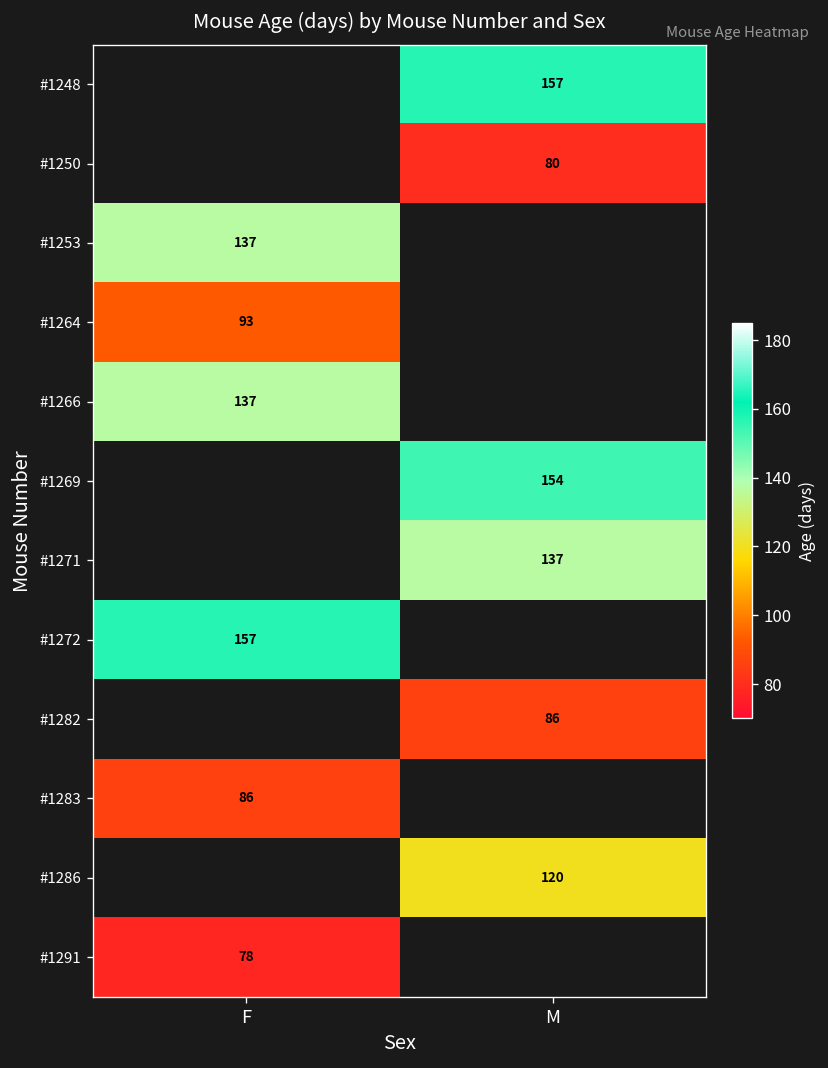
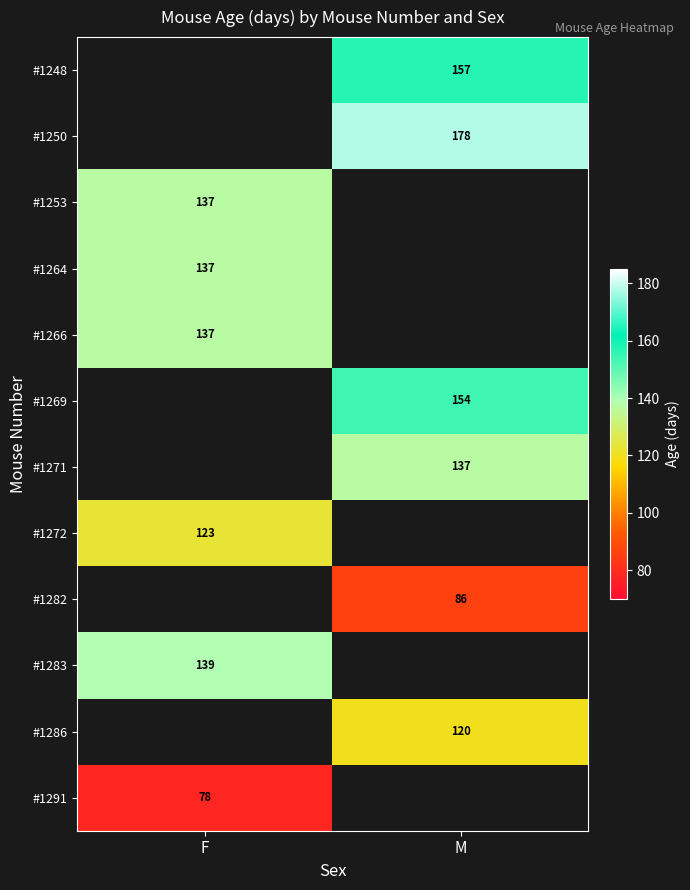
  {
    "#1248": {
      "M": 157
    },
    "#1250": {
-     "M": 80
+     "M": 178
    },
    "#1253": {
      "F": 137
    },
    "#1264": {
-     "F": 93
+     "F": 137
    },
    "#1266": {
      "F": 137
    },
    "#1269": {
      "M": 154
    },
    "#1271": {
      "M": 137
    },
    "#1272": {
-     "F": 157
+     "F": 123
    },
    "#1282": {
      "M": 86
    },
    "#1283": {
-     "F": 86
+     "F": 139
    },
    "#1286": {
      "M": 120
    },
    "#1291": {
      "F": 78
    }
  }
